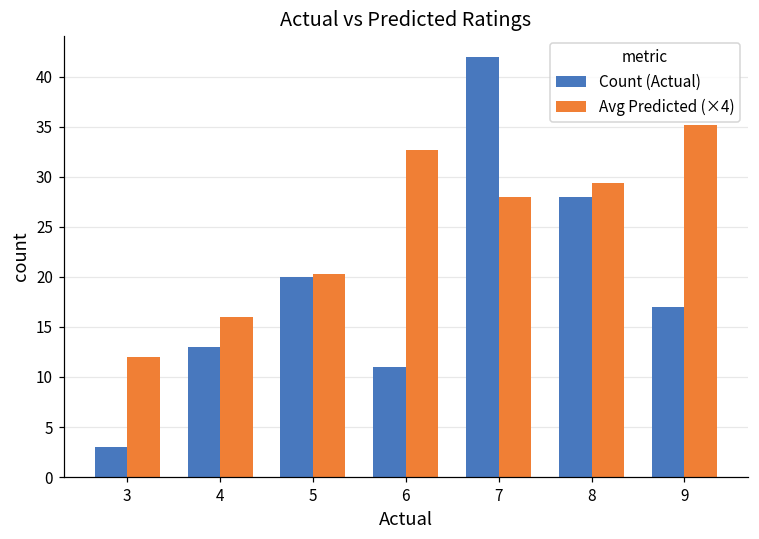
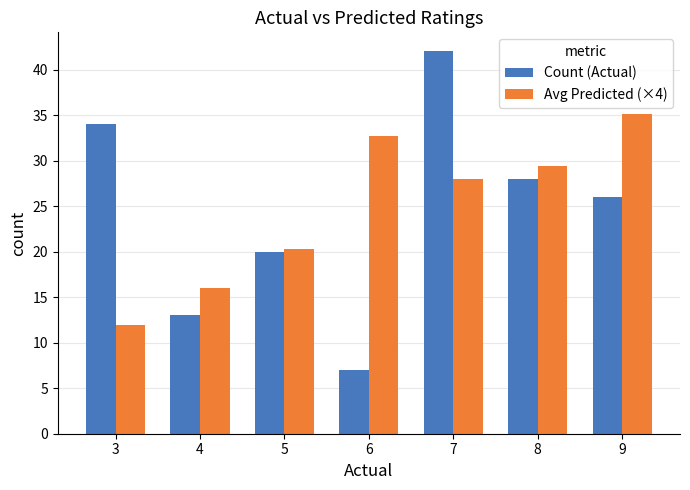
  {
    "Count (Actual)": {
-     "3": 3,
+     "3": 34,
      "4": 13,
      "5": 20,
-     "6": 11,
+     "6": 7,
      "7": 42,
      "8": 28,
-     "9": 17
+     "9": 26
    },
    "Avg Predicted (×4)": {
      "3": 12,
      "4": 16,
      "5": 20,
      "6": 33,
      "7": 28,
      "8": 29,
      "9": 35
    }
  }
